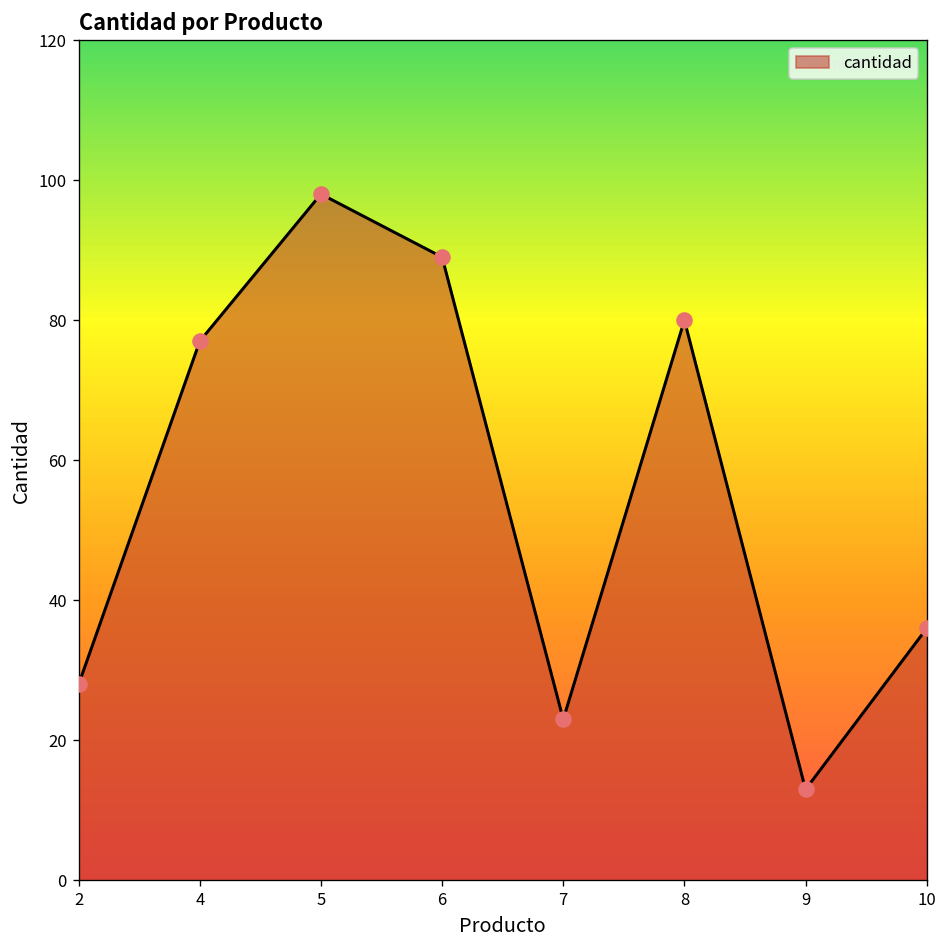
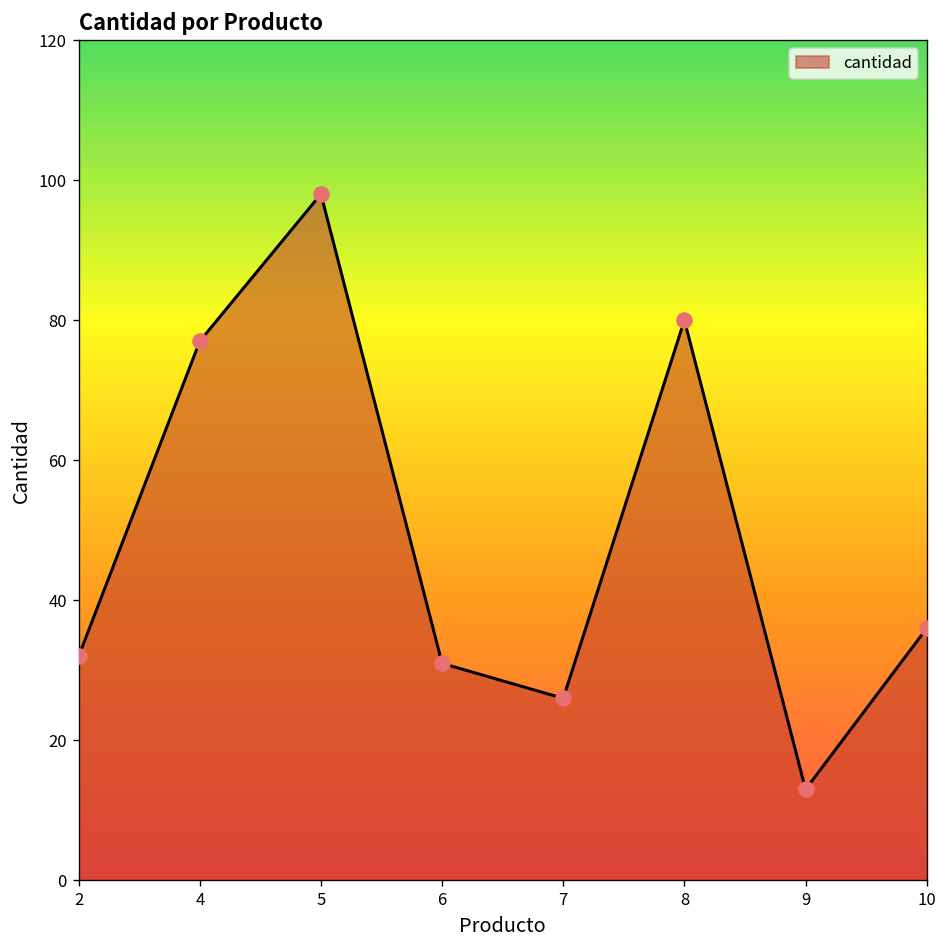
  {
-   "2": 28,
+   "2": 32,
    "4": 77,
    "5": 98,
-   "6": 89,
-   "7": 23,
+   "6": 31,
+   "7": 26,
    "8": 80,
    "9": 13,
    "10": 36
  }
